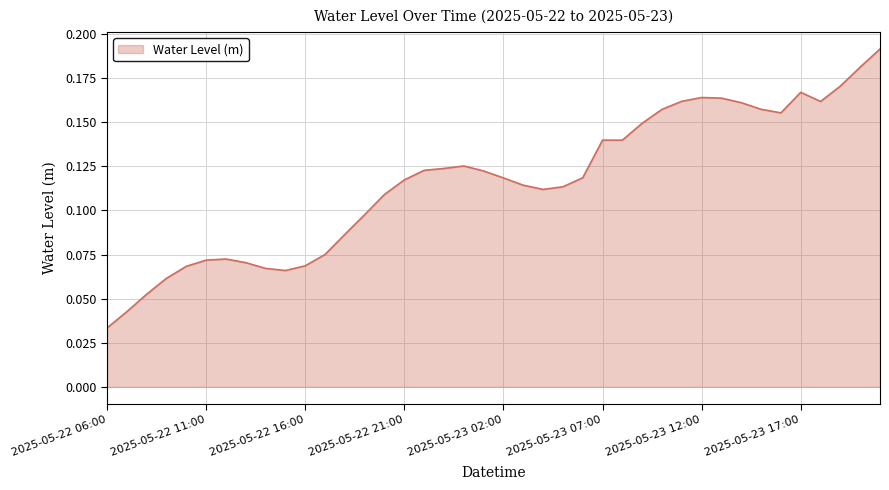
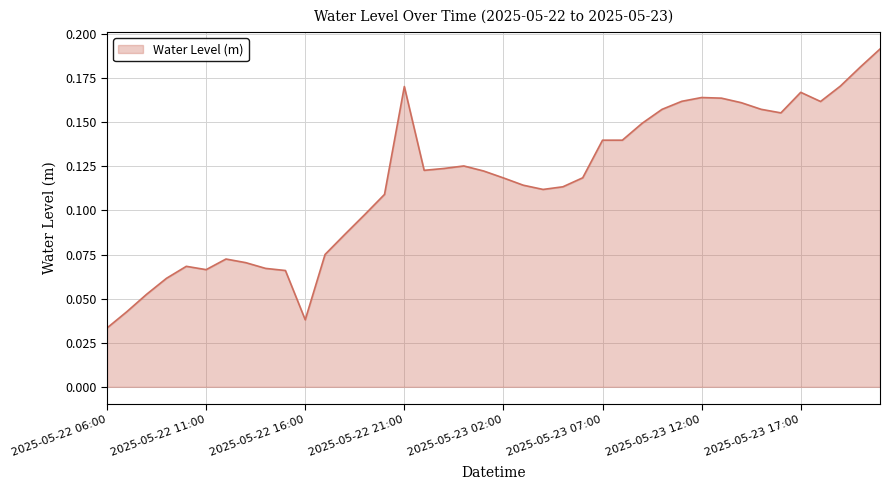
  {
    "2025-05-22 06:00": 0.033,
-   "2025-05-22 11:00": 0.072,
-   "2025-05-22 16:00": 0.069,
-   "2025-05-22 21:00": 0.117,
+   "2025-05-22 11:00": 0.066,
+   "2025-05-22 16:00": 0.038,
+   "2025-05-22 21:00": 0.170,
    "2025-05-23 02:00": 0.118,
    "2025-05-23 07:00": 0.140,
    "2025-05-23 12:00": 0.164,
    "2025-05-23 17:00": 0.167
  }
